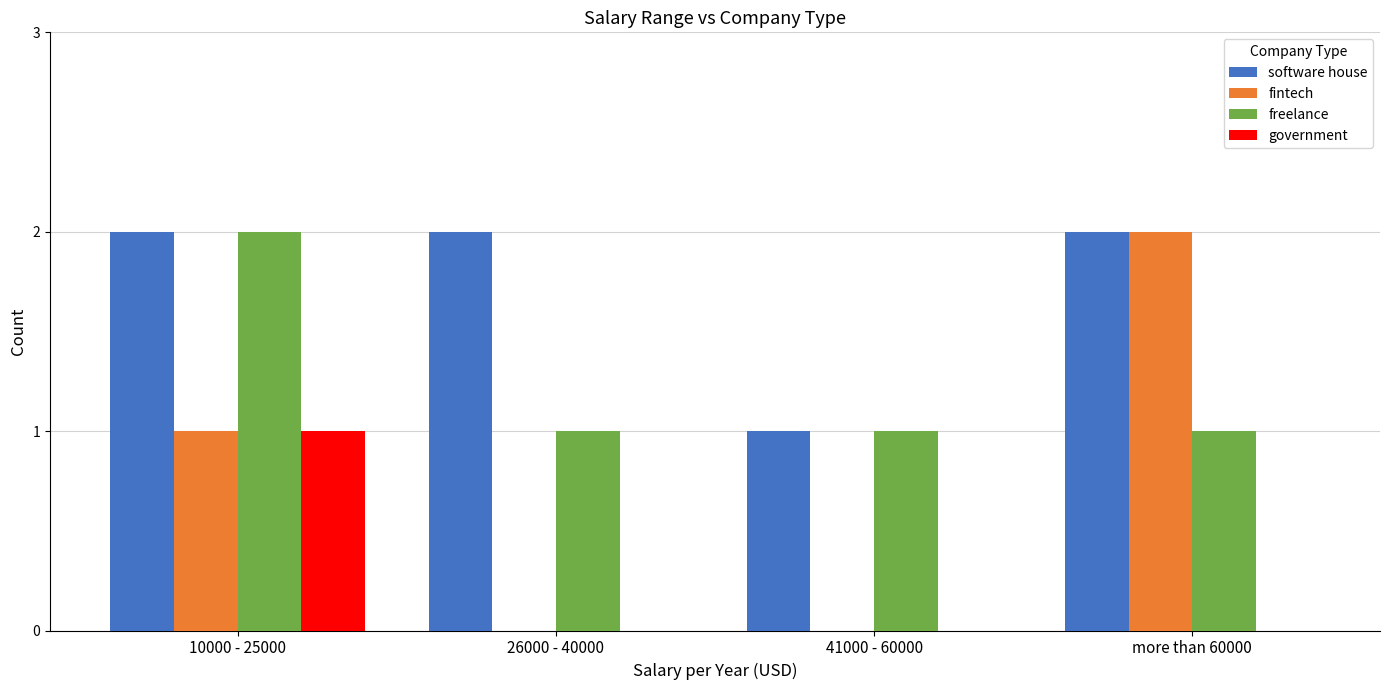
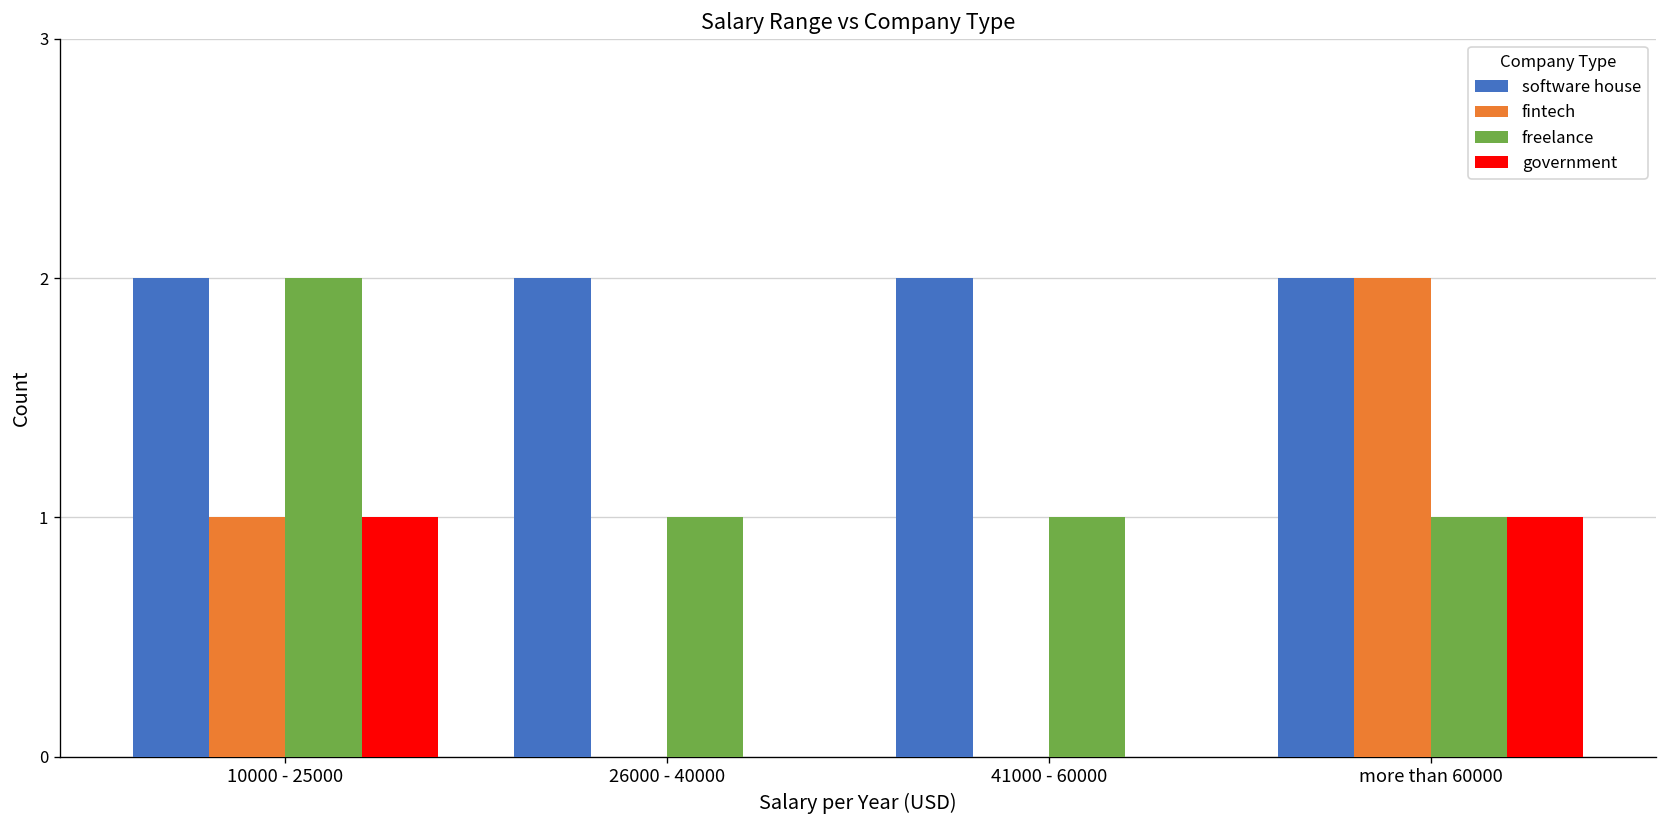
  {
    "software house": {
      "10000 - 25000": 2,
      "26000 - 40000": 2,
-     "41000 - 60000": 1,
+     "41000 - 60000": 2,
      "more than 60000": 2
    },
    "fintech": {
      "10000 - 25000": 1,
      "26000 - 40000": 0,
      "41000 - 60000": 0,
      "more than 60000": 2
    },
    "freelance": {
      "10000 - 25000": 2,
      "26000 - 40000": 1,
      "41000 - 60000": 1,
      "more than 60000": 1
    },
    "government": {
      "10000 - 25000": 1,
      "26000 - 40000": 0,
      "41000 - 60000": 0,
-     "more than 60000": 0
+     "more than 60000": 1
    }
  }
